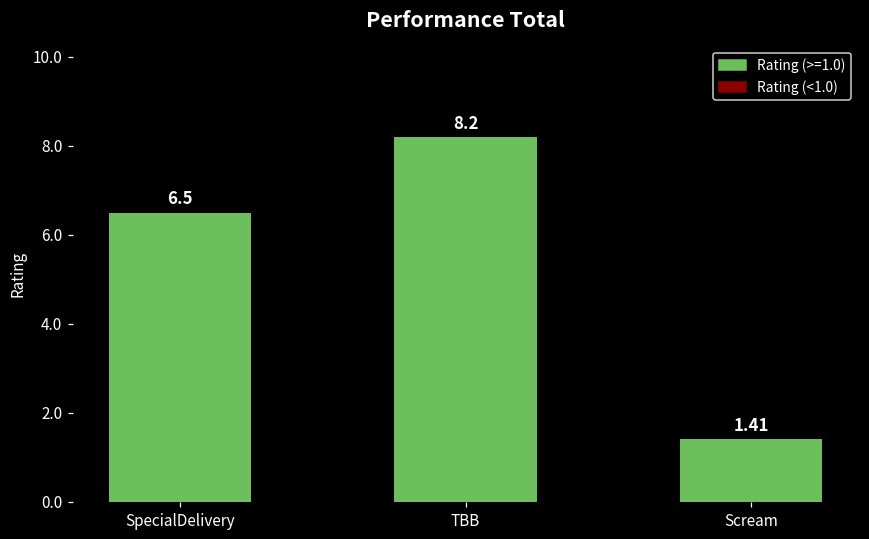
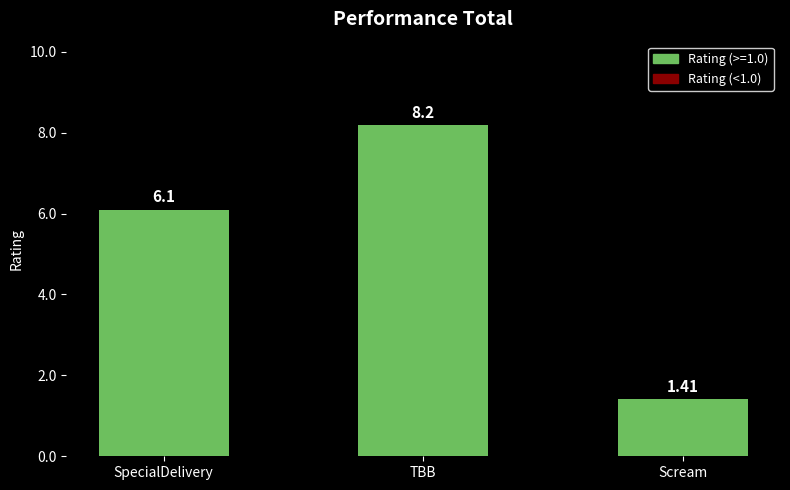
  {
-   "SpecialDelivery": 6.5,
+   "SpecialDelivery": 6.1,
    "TBB": 8.2,
    "Scream": 1.41
  }
